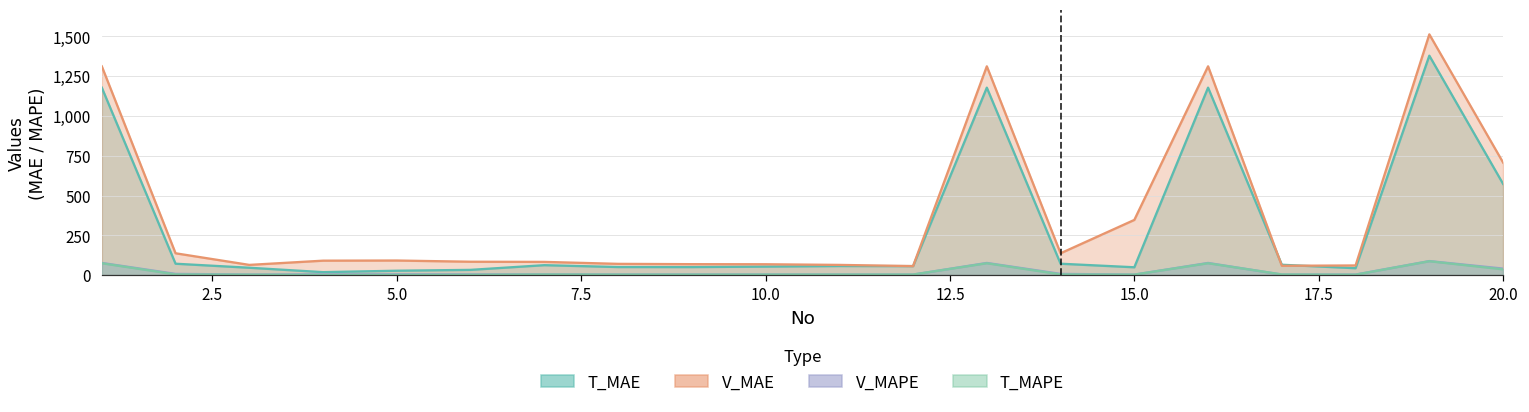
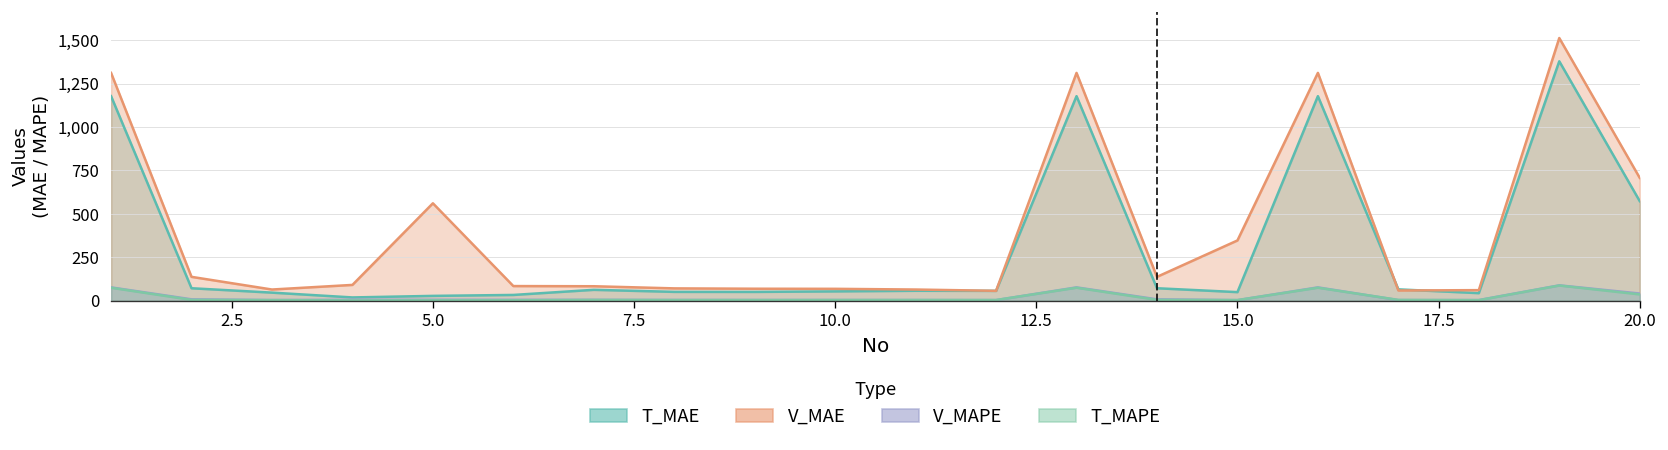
  {
    "V_MAE": {
-     "5.0": 90,
+     "5.0": 560,
      "15.0": 350,
      "20.0": 710
    }
  }
